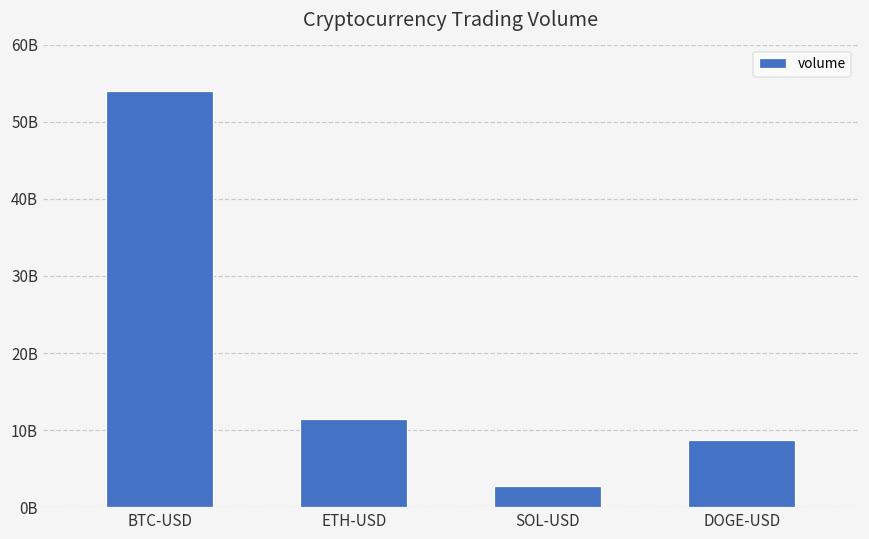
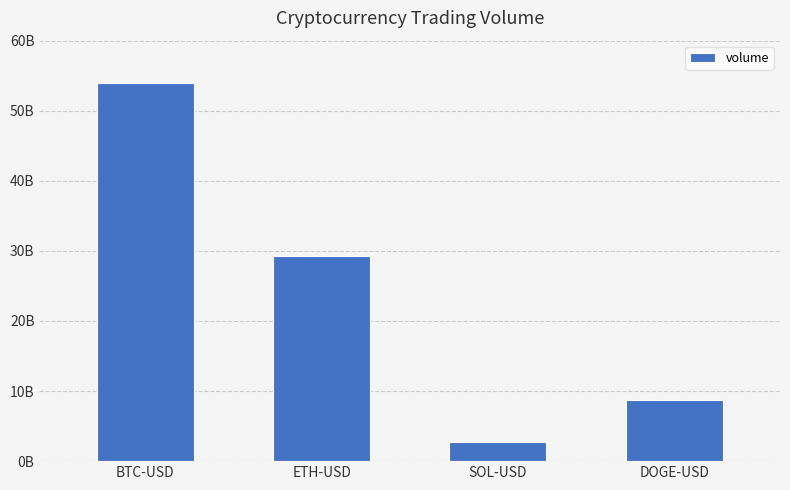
  {
    "BTC-USD": 54000000000,
-   "ETH-USD": 11000000000,
+   "ETH-USD": 29000000000,
    "SOL-USD": 3000000000,
    "DOGE-USD": 9000000000
  }
